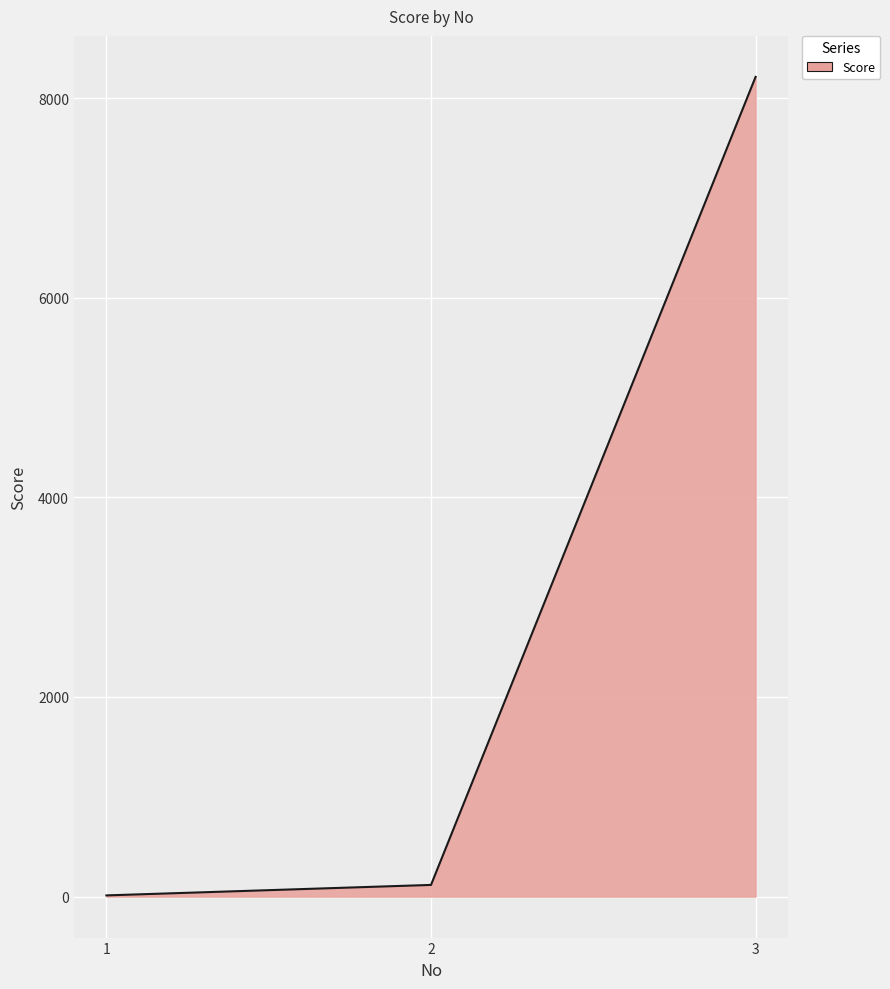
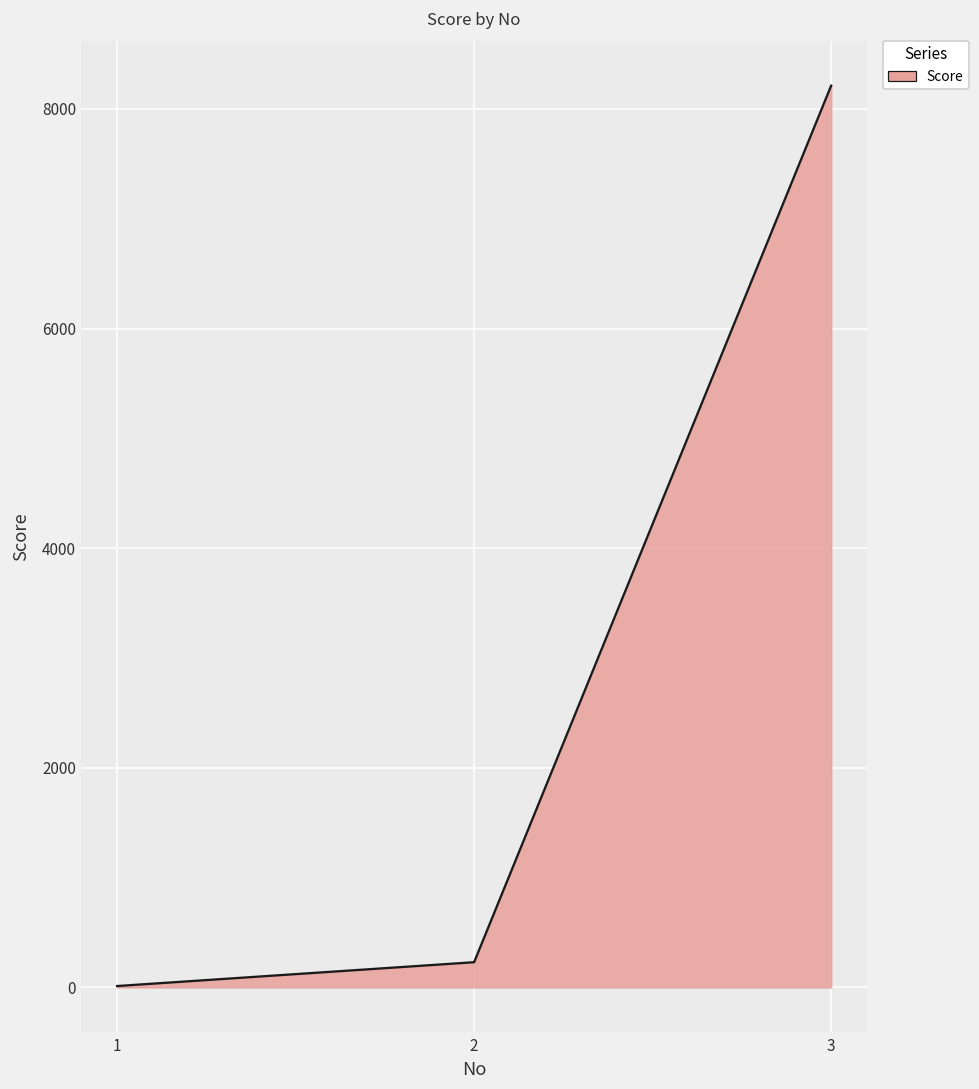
  {
    "1": 0,
-   "2": 100,
+   "2": 200,
    "3": 8200
  }
